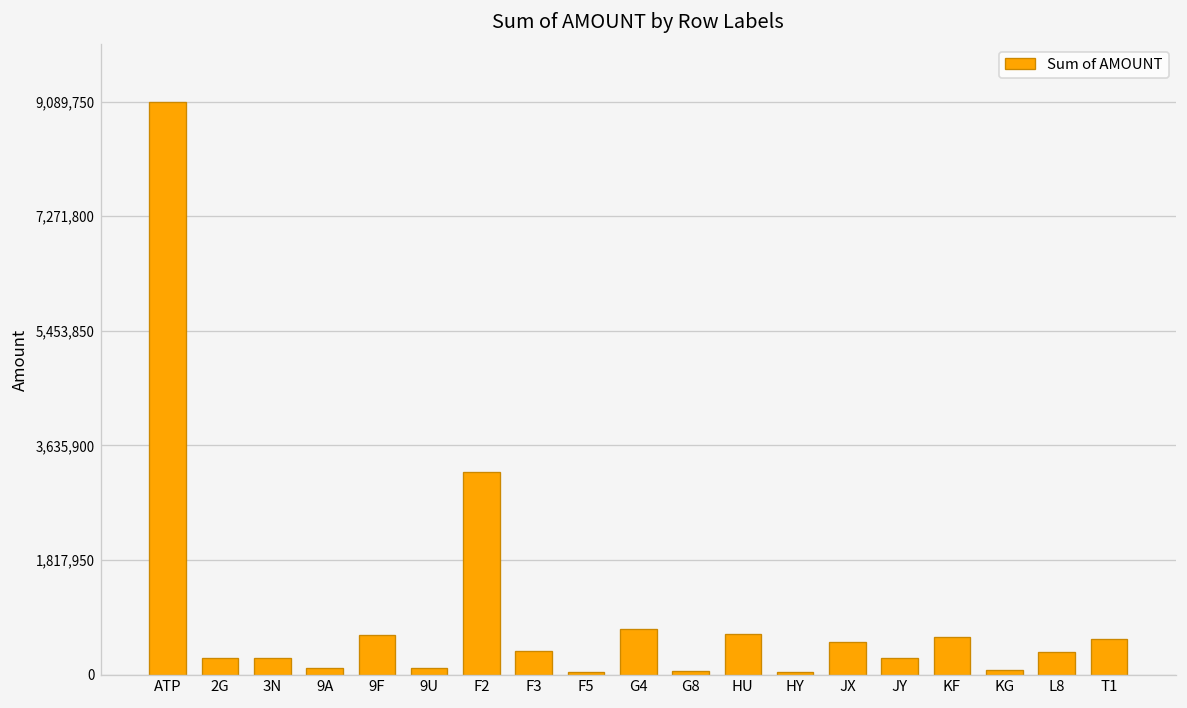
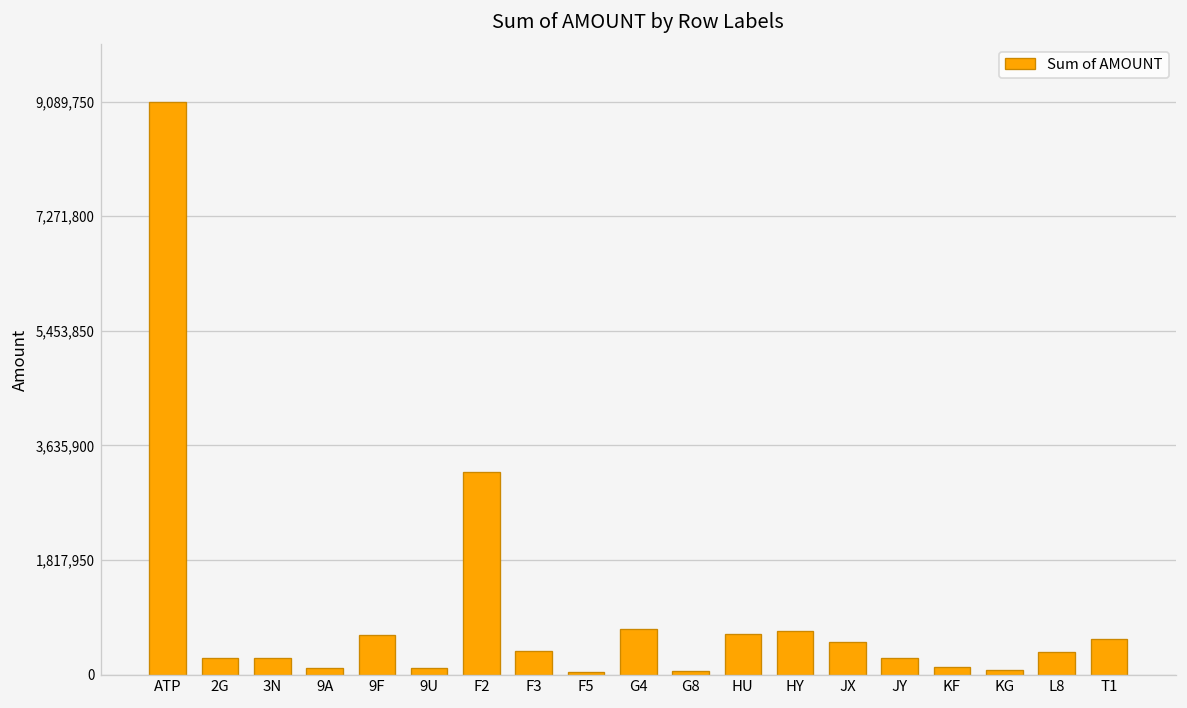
  {
    "ATP": "9,100,000",
    "2G": "300,000",
    "3N": "300,000",
    "9A": "100,000",
    "9F": "600,000",
    "9U": "100,000",
    "F2": "3,200,000",
    "F3": "400,000",
    "G4": "700,000",
    "G8": "100,000",
    "HU": "700,000",
-   "HY": "0",
+   "HY": "700,000",
    "JX": "500,000",
    "JY": "300,000",
-   "KF": "600,000",
+   "KF": "100,000",
    "KG": "100,000",
    "L8": "400,000",
    "T1": "600,000"
  }
